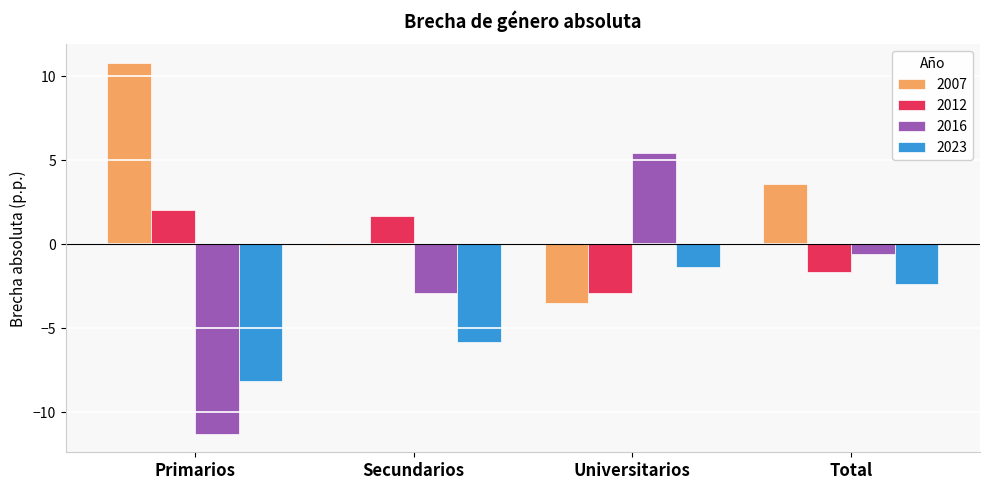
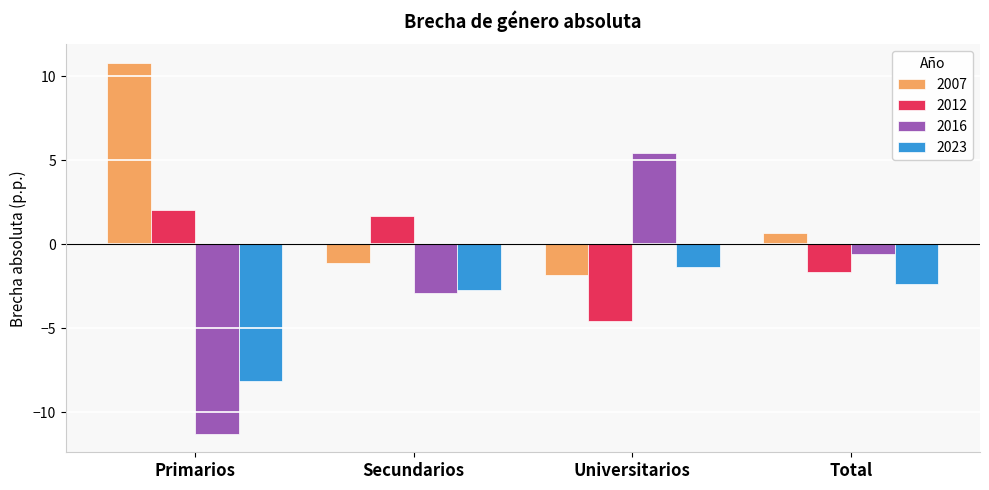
  {
    "2007": {
      "Primarios": 10.8,
-     "Secundarios": 0.0,
-     "Universitarios": -3.5,
-     "Total": 3.6
+     "Secundarios": -1.1,
+     "Universitarios": -1.8,
+     "Total": 0.7
    },
    "2012": {
      "Primarios": 2.0,
      "Secundarios": 1.7,
-     "Universitarios": -2.9,
+     "Universitarios": -4.6,
      "Total": -1.6
    },
    "2016": {
      "Primarios": -11.3,
      "Secundarios": -2.9,
      "Universitarios": 5.5,
      "Total": -0.6
    },
    "2023": {
      "Primarios": -8.1,
-     "Secundarios": -5.8,
+     "Secundarios": -2.7,
      "Universitarios": -1.3,
      "Total": -2.4
    }
  }
